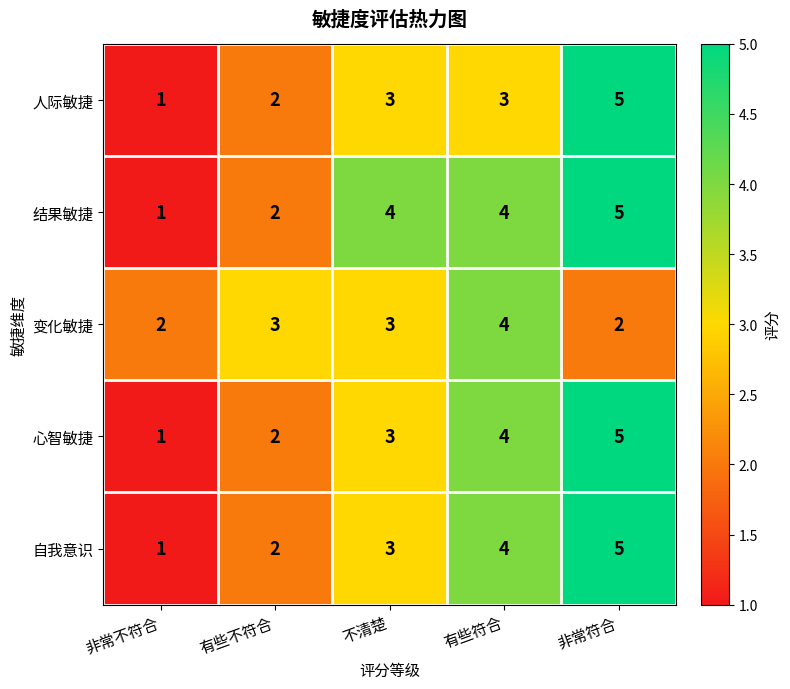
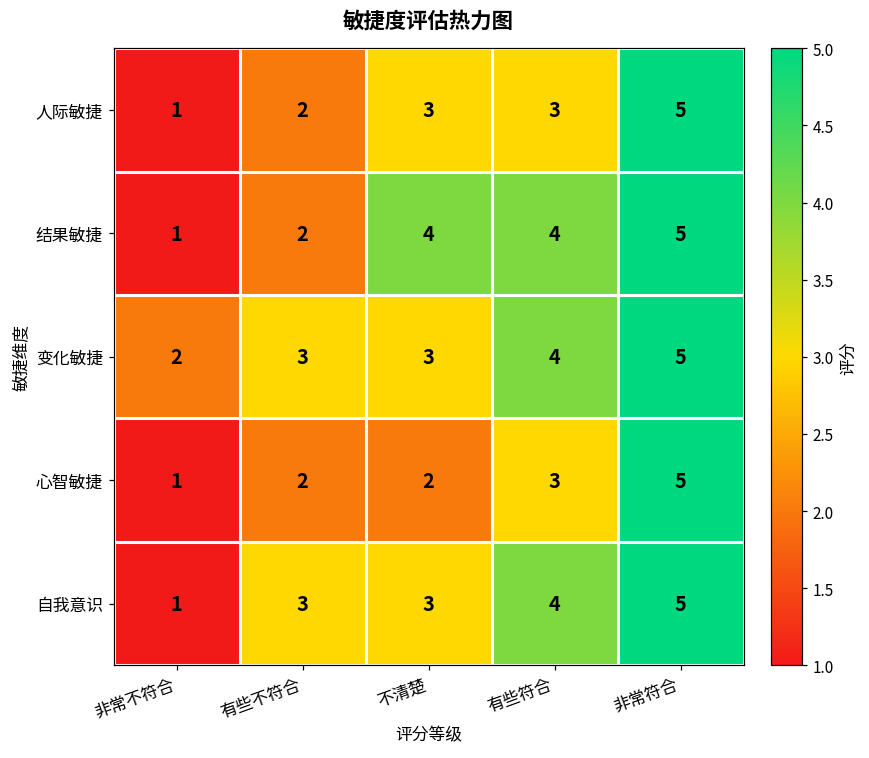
  {
    "人际敏捷": {
      "非常不符合": 1,
      "有些不符合": 2,
      "不清楚": 3,
      "有些符合": 3,
      "非常符合": 5
    },
    "结果敏捷": {
      "非常不符合": 1,
      "有些不符合": 2,
      "不清楚": 4,
      "有些符合": 4,
      "非常符合": 5
    },
    "变化敏捷": {
      "非常不符合": 2,
      "有些不符合": 3,
      "不清楚": 3,
      "有些符合": 4,
-     "非常符合": 2
+     "非常符合": 5
    },
    "心智敏捷": {
      "非常不符合": 1,
      "有些不符合": 2,
-     "不清楚": 3,
-     "有些符合": 4,
+     "不清楚": 2,
+     "有些符合": 3,
      "非常符合": 5
    },
    "自我意识": {
      "非常不符合": 1,
-     "有些不符合": 2,
+     "有些不符合": 3,
      "不清楚": 3,
      "有些符合": 4,
      "非常符合": 5
    }
  }
